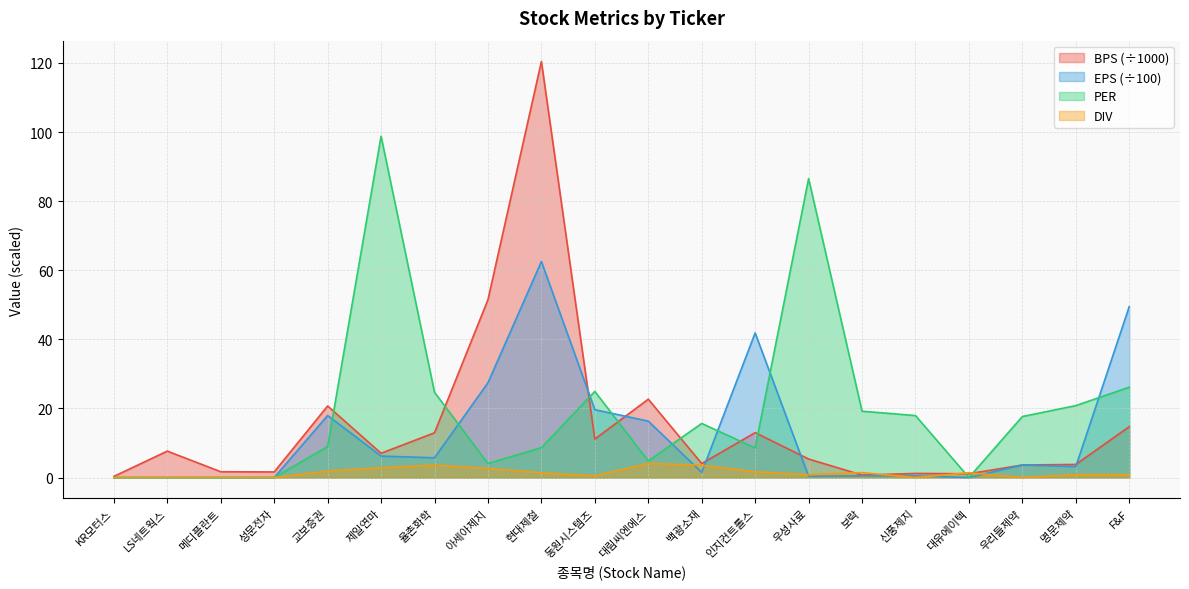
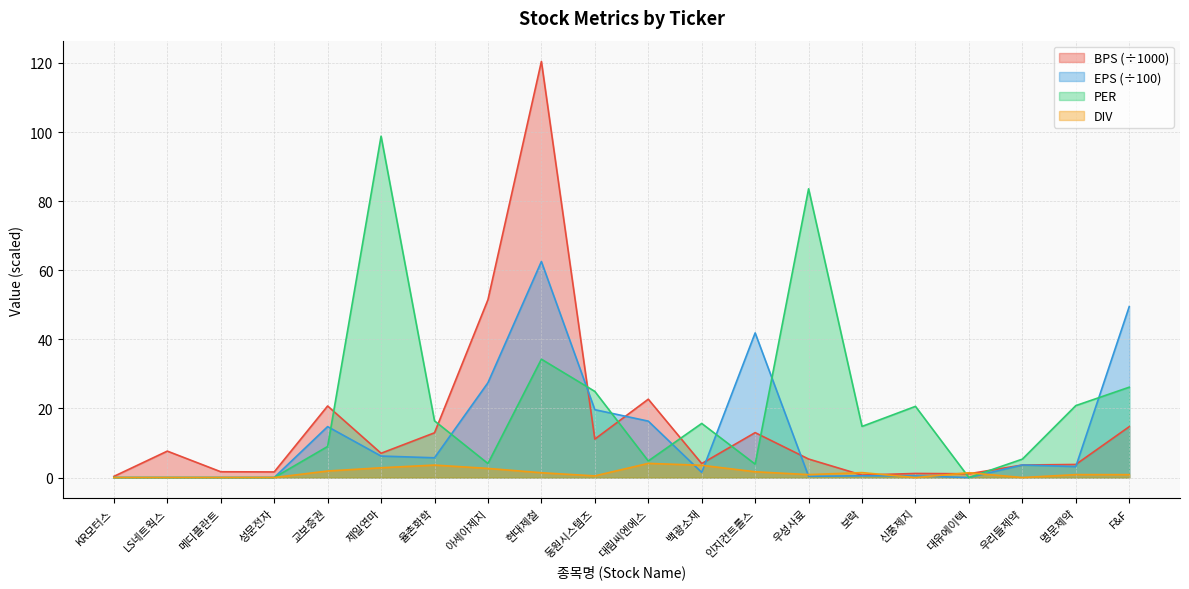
  {
    "EPS (÷100)": {
-     "교보증권": 18,
+     "교보증권": 15,
      "제일연마": 6,
      "율촌화학": 6,
      "아세아제지": 27,
      "현대제철": 63,
      "동원시스템즈": 20,
      "대림씨엔에스": 16,
      "백광소재": 1,
      "인지컨트롤스": 42,
      "F&F": 49
    },
    "PER": {
      "교보증권": 9,
      "제일연마": 99,
-     "율촌화학": 25,
+     "율촌화학": 16,
      "아세아제지": 4,
-     "현대제철": 9,
+     "현대제철": 34,
      "동원시스템즈": 25,
      "백광소재": 16,
-     "인지컨트롤스": 9,
-     "우성사료": 87,
-     "보락": 19,
-     "신풍제지": 18,
-     "우리들제약": 18,
+     "인지컨트롤스": 4,
+     "우성사료": 84,
+     "보락": 15,
+     "신풍제지": 21,
+     "우리들제약": 5,
      "명문제약": 21,
      "F&F": 26
    }
  }
